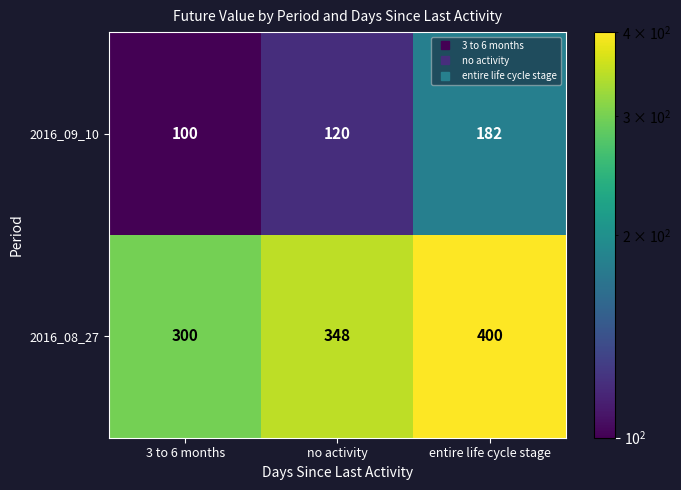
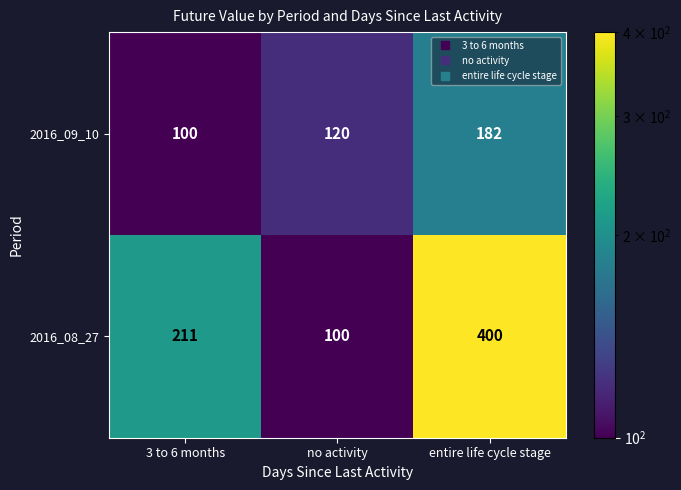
  {
    "2016_09_10": {
      "3 to 6 months": 100,
      "no activity": 120,
      "entire life cycle stage": 182
    },
    "2016_08_27": {
-     "3 to 6 months": 300,
-     "no activity": 348,
+     "3 to 6 months": 211,
+     "no activity": 100,
      "entire life cycle stage": 400
    }
  }
